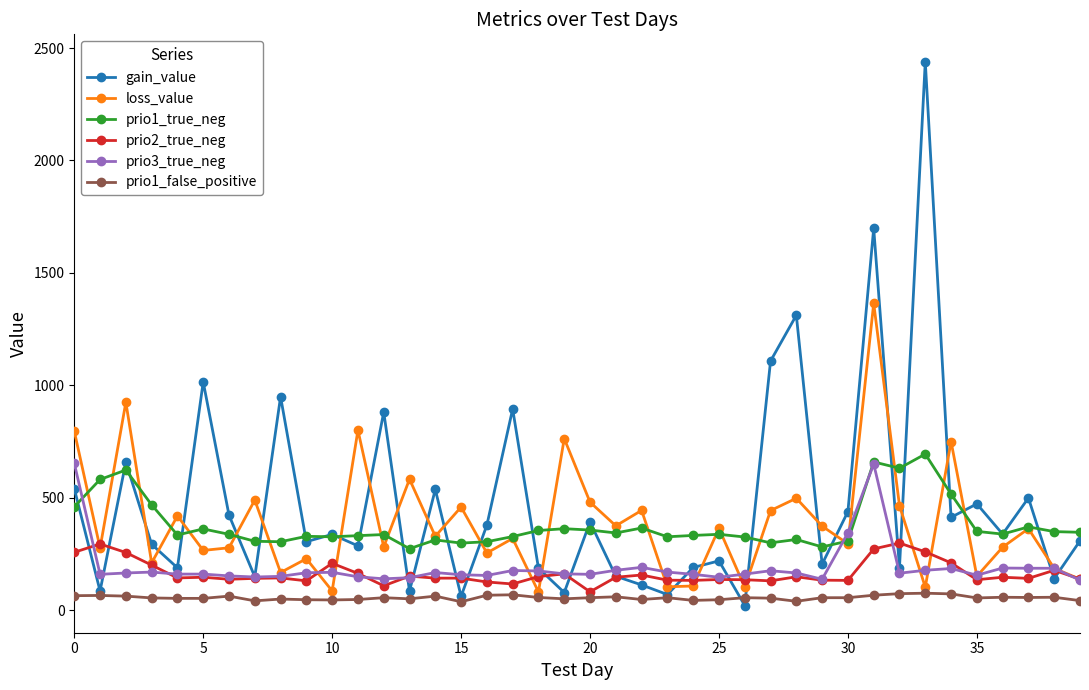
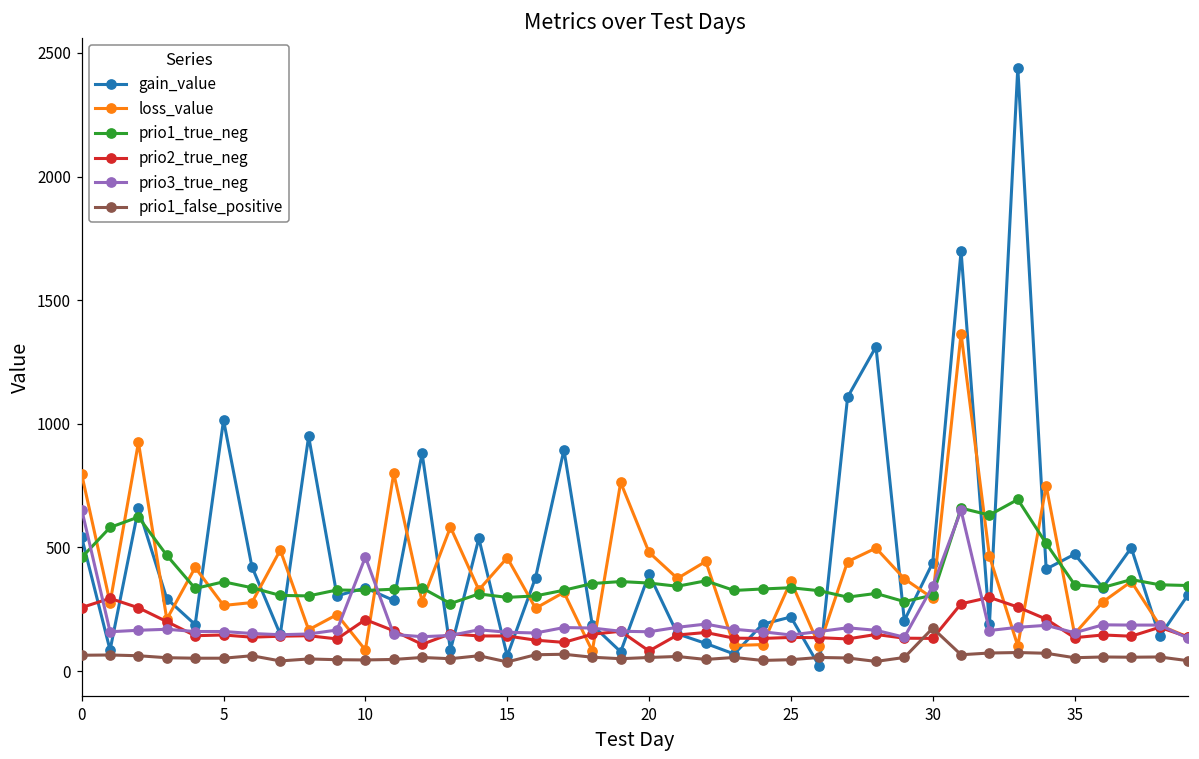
  {
    "gain_value": {
      "0": 540,
      "5": 1010,
      "15": 60,
      "20": 390,
      "25": 220,
      "30": 440,
      "35": 470
    },
    "loss_value": {
      "0": 800,
      "5": 270,
      "10": 90,
      "15": 460,
      "20": 480,
      "25": 360,
      "30": 290
    },
    "prio1_true_neg": {
      "0": 460,
      "5": 360,
      "15": 300,
      "20": 360,
      "25": 340,
      "30": 310,
      "35": 350
    },
    "prio2_true_neg": {
      "0": 260,
      "5": 150,
      "10": 210,
      "15": 140,
      "20": 80,
      "30": 130,
      "35": 140
    },
    "prio3_true_neg": {
      "0": 650,
      "5": 160,
-     "10": 170,
+     "10": 460,
      "15": 160,
      "20": 160,
      "30": 340
    },
    "prio1_false_positive": {
      "0": 60,
      "5": 50,
      "10": 50,
      "15": 40,
      "20": 60,
      "25": 50,
-     "30": 60,
+     "30": 170,
      "35": 50
    }
  }
